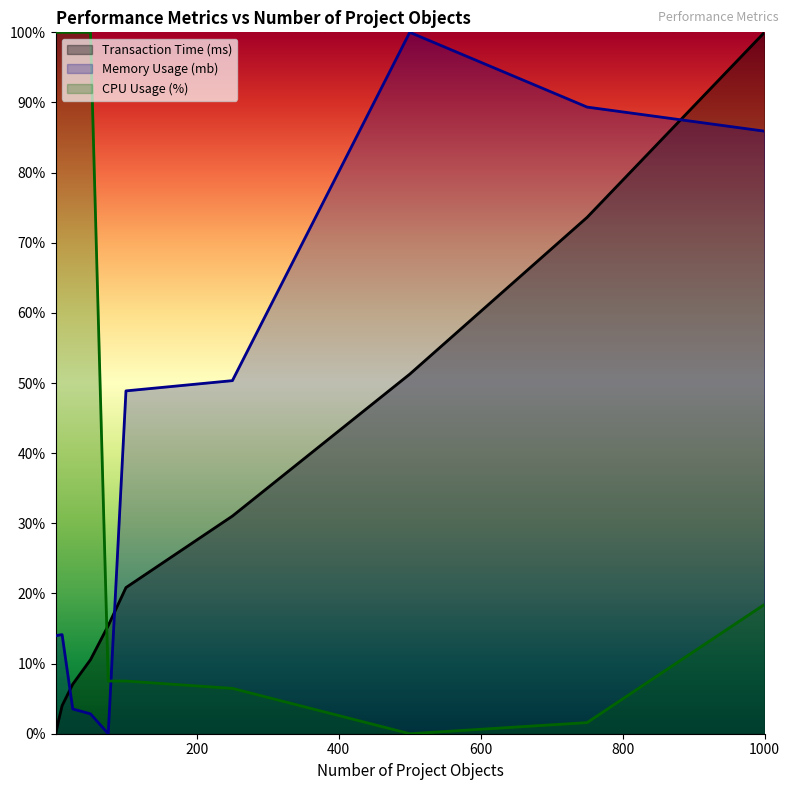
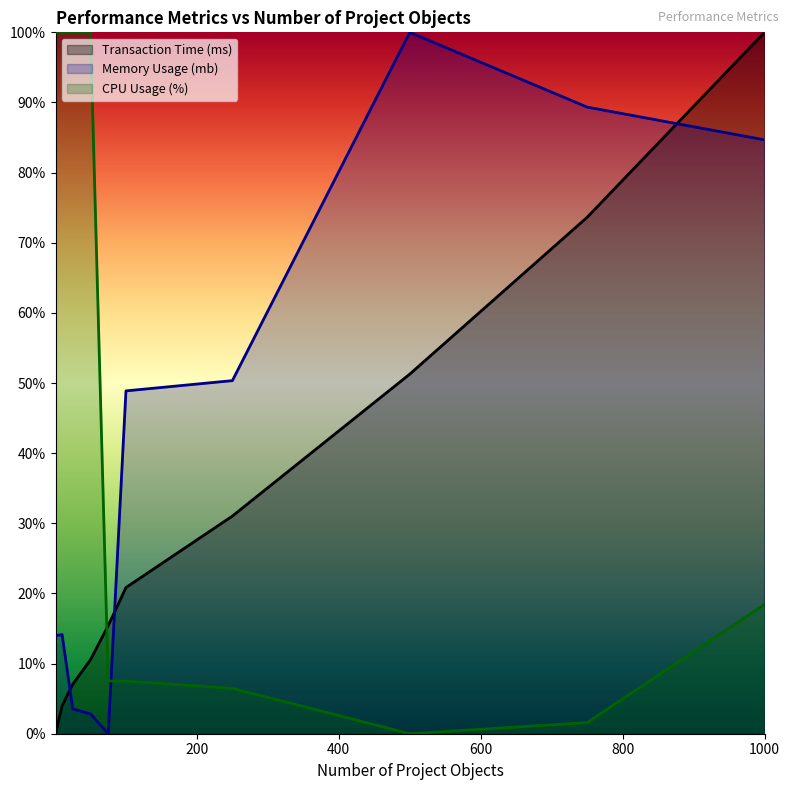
  {
    "Transaction Time (ms)": {
      "1000": "100%"
    },
    "Memory Usage (mb)": {
-     "1000": "86%"
+     "1000": "85%"
    },
    "CPU Usage (%)": {
      "1000": "18%"
    }
  }
